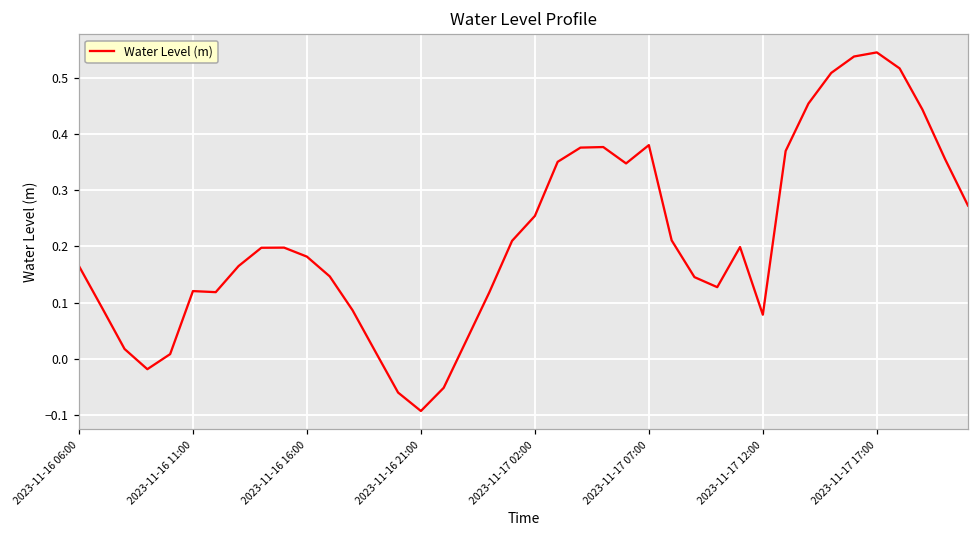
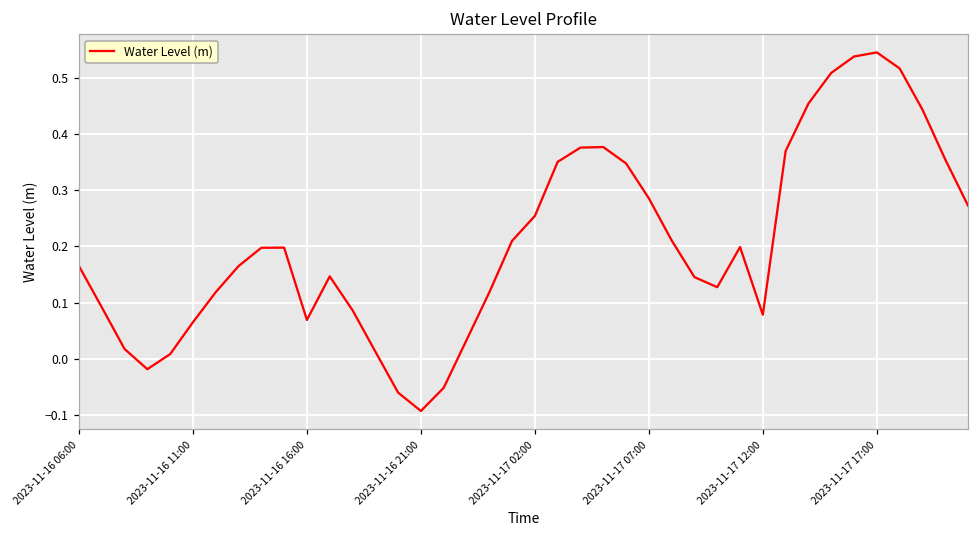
  {
    "2023-11-16 06:00": 0.17,
-   "2023-11-16 11:00": 0.12,
-   "2023-11-16 16:00": 0.18,
+   "2023-11-16 11:00": 0.06,
+   "2023-11-16 16:00": 0.07,
    "2023-11-16 21:00": -0.09,
    "2023-11-17 02:00": 0.25,
-   "2023-11-17 07:00": 0.38,
+   "2023-11-17 07:00": 0.29,
    "2023-11-17 12:00": 0.08,
    "2023-11-17 17:00": 0.55
  }
